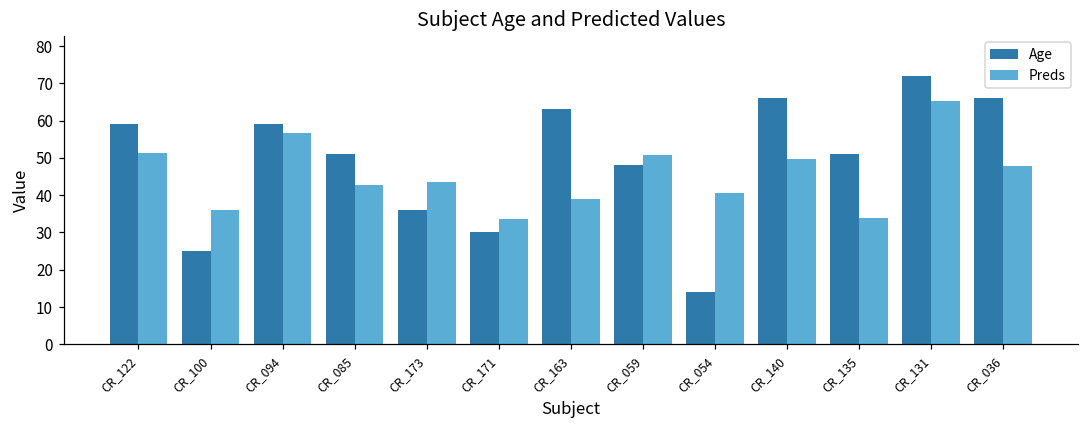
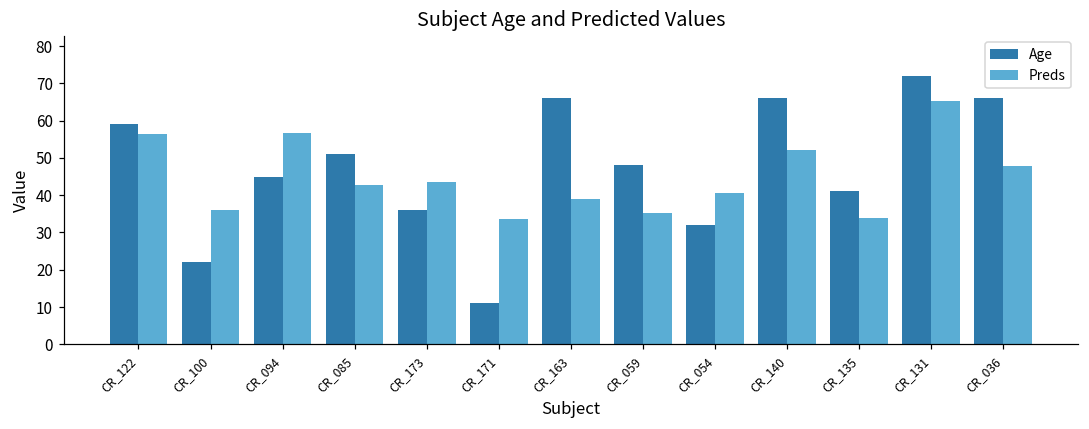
  {
    "Age": {
      "CR_122": 59,
-     "CR_100": 25,
-     "CR_094": 59,
+     "CR_100": 22,
+     "CR_094": 45,
      "CR_085": 51,
      "CR_173": 36,
-     "CR_171": 30,
-     "CR_163": 63,
+     "CR_171": 11,
+     "CR_163": 66,
      "CR_059": 48,
-     "CR_054": 14,
+     "CR_054": 32,
      "CR_140": 66,
-     "CR_135": 51,
+     "CR_135": 41,
      "CR_131": 72,
      "CR_036": 66
    },
    "Preds": {
-     "CR_122": 51,
+     "CR_122": 56,
      "CR_100": 36,
      "CR_094": 57,
      "CR_085": 43,
      "CR_173": 44,
      "CR_171": 34,
      "CR_163": 39,
-     "CR_059": 51,
+     "CR_059": 35,
      "CR_054": 41,
-     "CR_140": 50,
+     "CR_140": 52,
      "CR_135": 34,
      "CR_131": 65,
      "CR_036": 48
    }
  }
